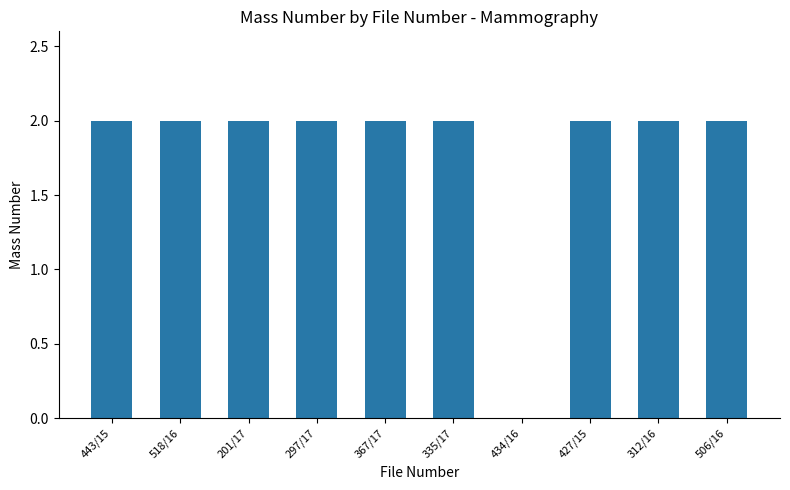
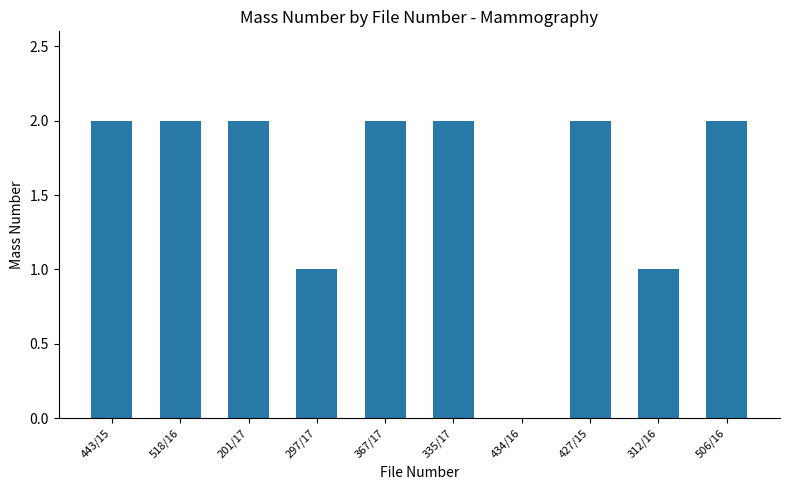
  {
    "443/15": 2,
    "518/16": 2,
    "201/17": 2,
-   "297/17": 2,
+   "297/17": 1,
    "367/17": 2,
    "335/17": 2,
    "434/16": 0,
    "427/15": 2,
-   "312/16": 2,
+   "312/16": 1,
    "506/16": 2
  }
